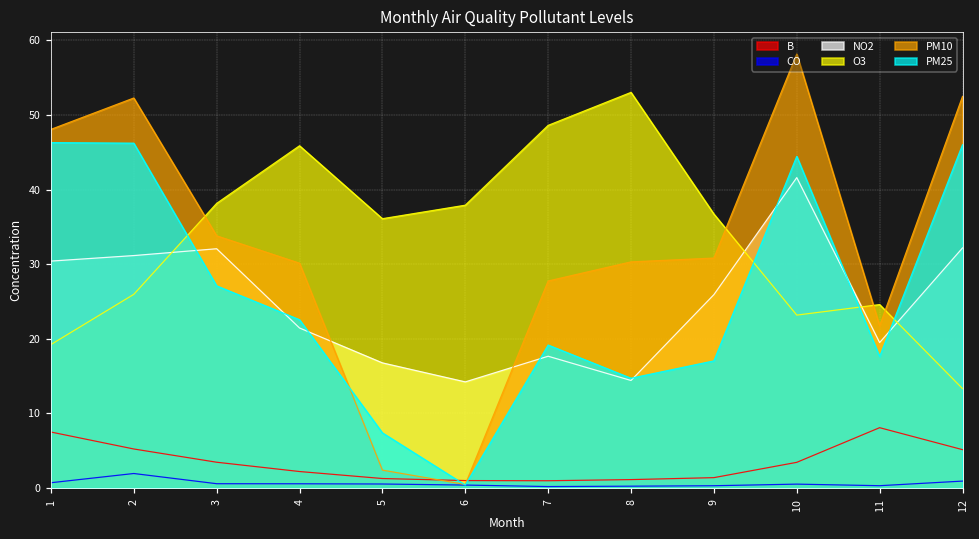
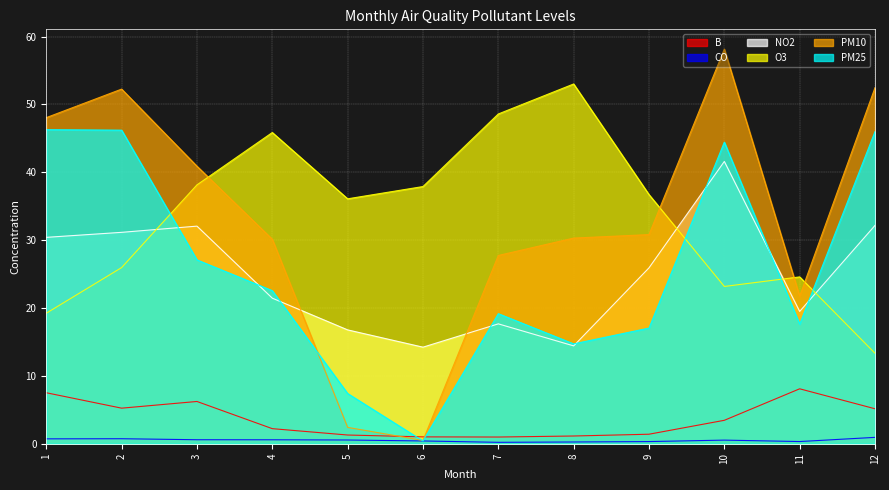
  {
    "B": {
      "1": 8,
      "2": 5,
-     "3": 3,
+     "3": 6,
      "4": 2,
      "5": 1,
      "6": 1,
      "7": 1,
      "8": 1,
      "9": 1,
      "10": 3,
      "11": 8,
      "12": 5
    },
    "CO": {
      "1": 1,
-     "2": 2,
+     "2": 1,
      "3": 1,
      "4": 1,
      "5": 1,
      "7": 0,
      "8": 0,
      "9": 0,
      "10": 1,
      "11": 0,
      "12": 1
    },
    "NO2": {
      "1": 30,
      "2": 31,
      "3": 32,
      "4": 21,
      "5": 17,
      "6": 14,
      "7": 18,
      "9": 26,
      "10": 42,
      "11": 19,
      "12": 32
    },
    "O3": {
      "1": 19,
      "2": 26,
      "3": 38,
      "4": 46,
      "5": 36,
      "6": 38,
      "7": 49,
      "8": 53,
      "9": 37,
      "10": 23,
      "11": 25,
      "12": 13
    },
    "PM10": {
      "1": 48,
      "2": 52,
-     "3": 34,
+     "3": 41,
      "4": 30,
      "5": 2,
      "7": 28,
      "8": 30,
      "9": 31,
      "11": 22,
      "12": 52
    },
    "PM25": {
      "1": 46,
      "2": 46,
      "3": 27,
      "4": 23,
      "5": 7,
      "7": 19,
      "9": 17,
      "10": 44,
      "11": 18,
      "12": 46
    }
  }
